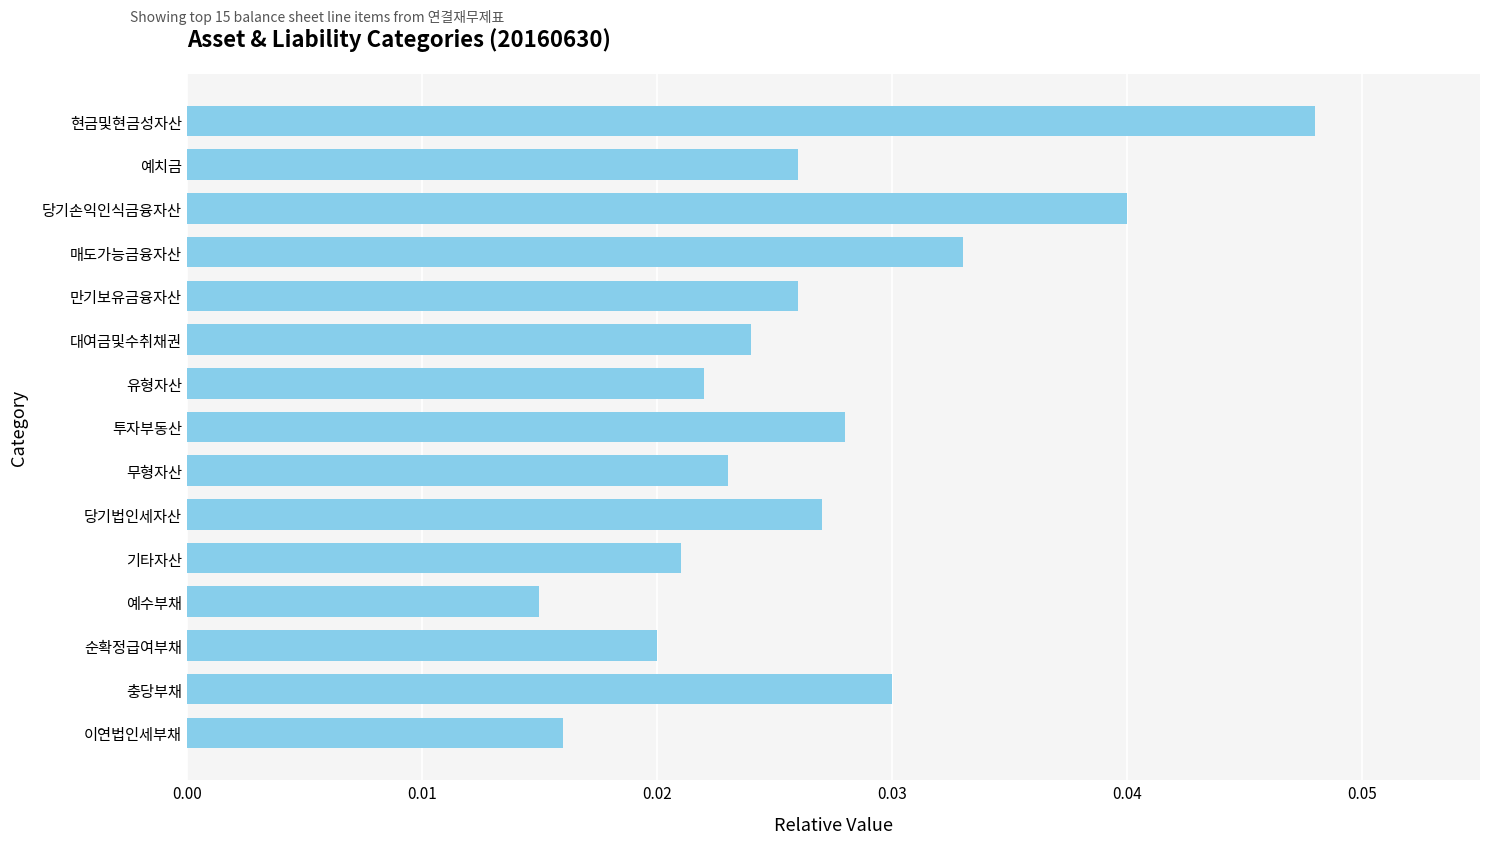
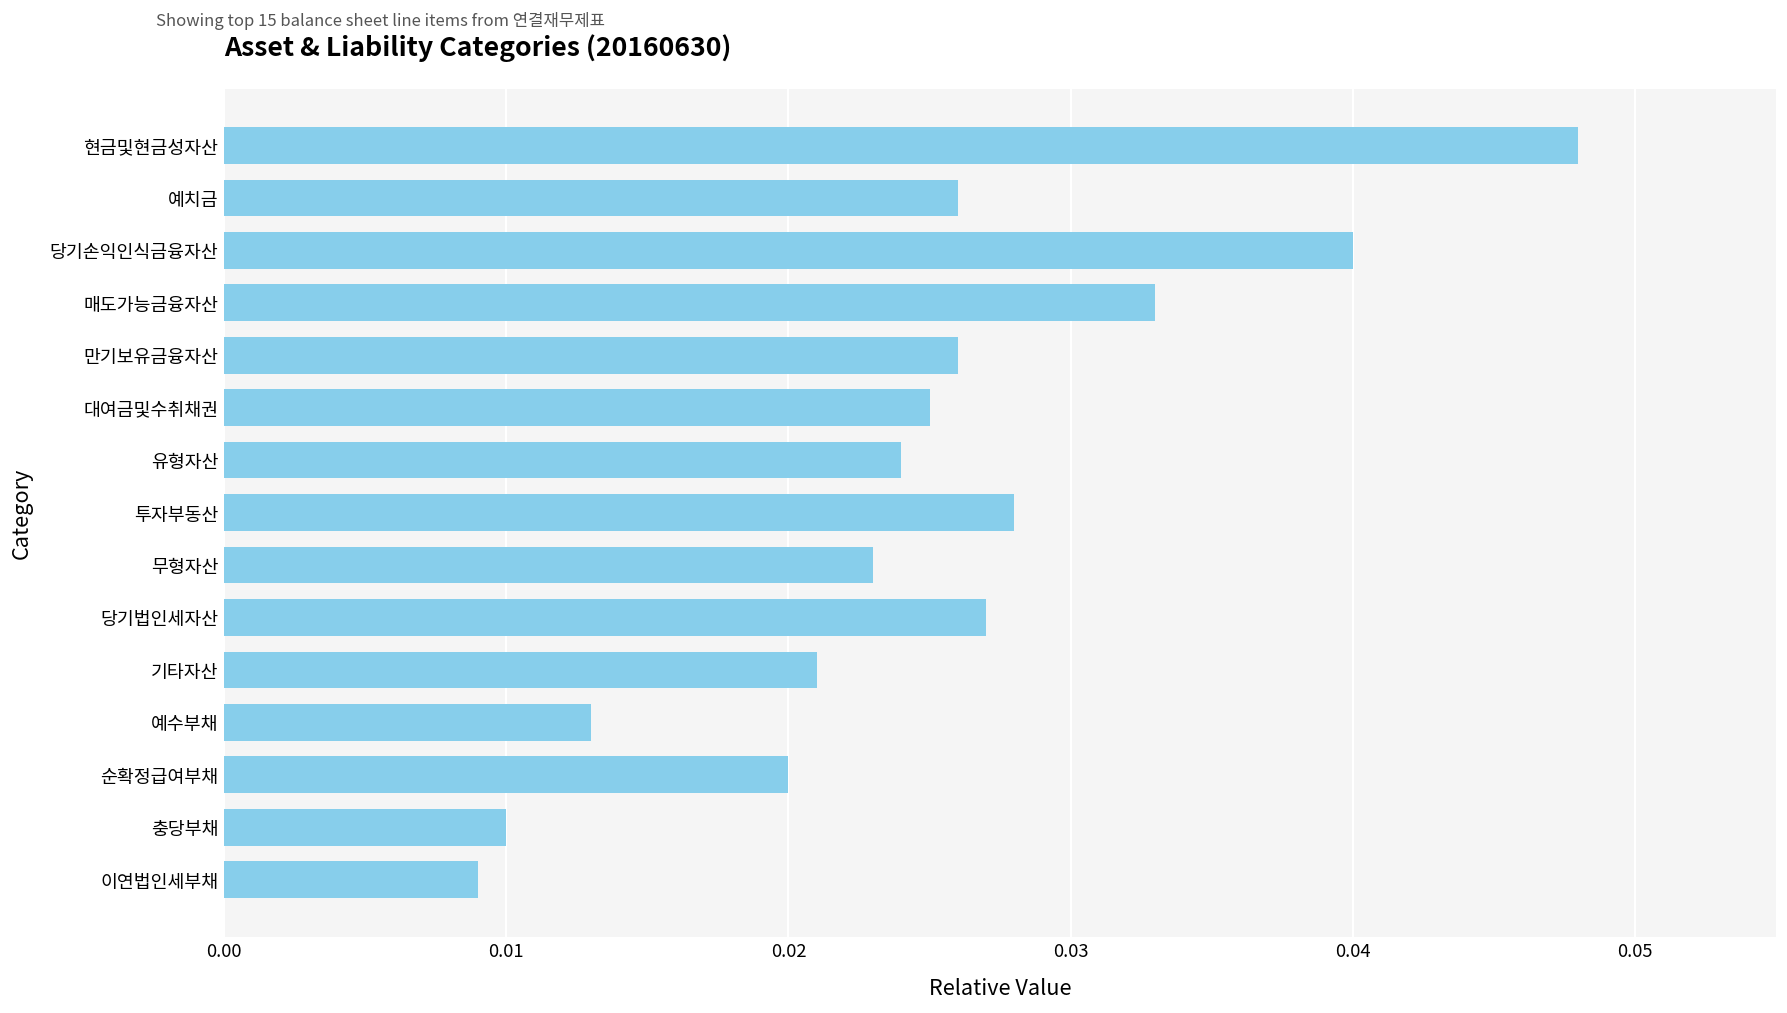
  {
    "현금및현금성자산": 0.048,
    "예치금": 0.026,
    "당기손익인식금융자산": 0.040,
    "매도가능금융자산": 0.033,
    "만기보유금융자산": 0.026,
-   "대여금및수취채권": 0.024,
-   "유형자산": 0.022,
+   "대여금및수취채권": 0.025,
+   "유형자산": 0.024,
    "투자부동산": 0.028,
    "무형자산": 0.023,
    "당기법인세자산": 0.027,
    "기타자산": 0.021,
-   "예수부채": 0.015,
+   "예수부채": 0.013,
    "순확정급여부채": 0.020,
-   "충당부채": 0.03,
-   "이연법인세부채": 0.016
+   "충당부채": 0.01,
+   "이연법인세부채": 0.009
  }
